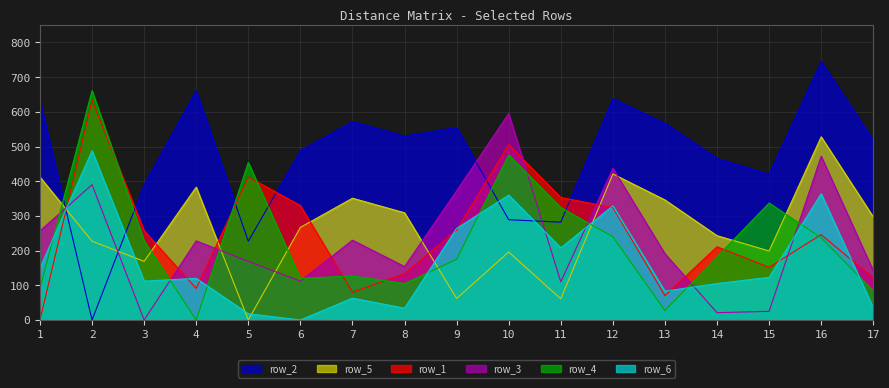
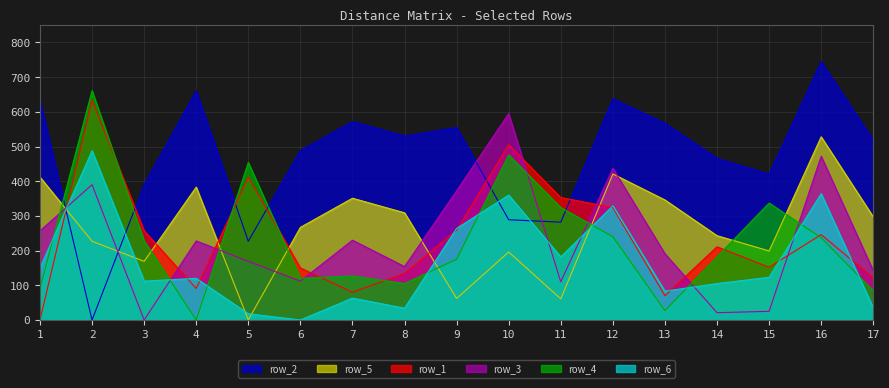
  {
    "row_2": {
      "1": 630,
      "2": 0,
      "3": 390,
      "4": 660,
      "5": 230,
      "6": 490,
      "7": 570,
      "8": 530,
      "9": 560,
      "10": 290,
      "11": 280,
      "12": 640,
      "13": 570,
      "14": 470,
      "15": 420,
      "16": 750,
      "17": 520
    },
    "row_5": {
      "1": 410,
      "2": 230,
      "3": 170,
      "4": 380,
      "5": 0,
      "6": 270,
      "7": 350,
      "8": 310,
      "9": 60,
      "10": 200,
      "11": 60,
      "12": 420,
      "13": 350,
      "14": 240,
      "15": 200,
      "16": 530,
      "17": 300
    },
    "row_1": {
      "1": 0,
      "2": 630,
      "3": 260,
      "4": 90,
      "5": 410,
-     "6": 330,
+     "6": 150,
      "7": 80,
      "8": 130,
      "10": 510,
      "11": 350,
      "13": 70,
      "14": 210,
      "15": 150,
      "16": 250,
      "17": 120
    },
    "row_3": {
      "1": 260,
      "2": 390,
      "3": 0,
      "4": 230,
      "5": 170,
      "6": 110,
      "7": 230,
      "8": 150,
      "9": 370,
      "10": 600,
      "11": 110,
      "12": 440,
      "13": 190,
      "14": 20,
      "15": 30,
      "16": 470,
      "17": 140
    },
    "row_4": {
      "1": 90,
      "2": 660,
      "3": 230,
      "4": 0,
      "5": 450,
      "6": 120,
      "7": 130,
      "8": 110,
      "9": 180,
      "10": 480,
      "11": 320,
      "12": 240,
      "13": 30,
      "14": 180,
      "15": 340,
      "16": 240,
      "17": 80
    },
    "row_6": {
      "1": 150,
      "2": 490,
      "3": 110,
      "4": 120,
      "5": 20,
      "6": 0,
      "7": 60,
      "8": 30,
      "10": 360,
-     "11": 210,
+     "11": 180,
      "13": 80,
      "14": 110,
      "15": 120,
      "16": 360,
      "17": 40
    }
  }
